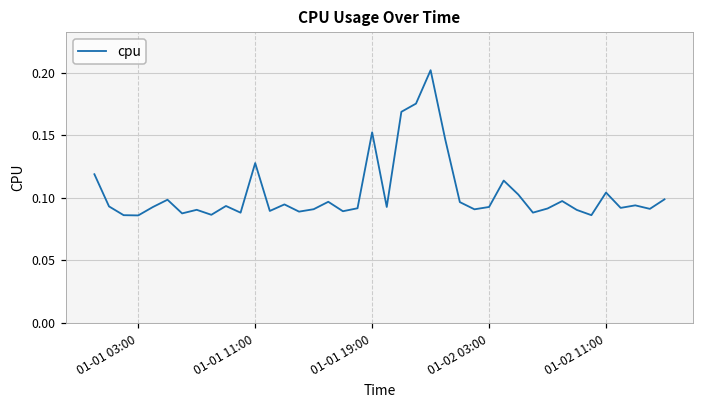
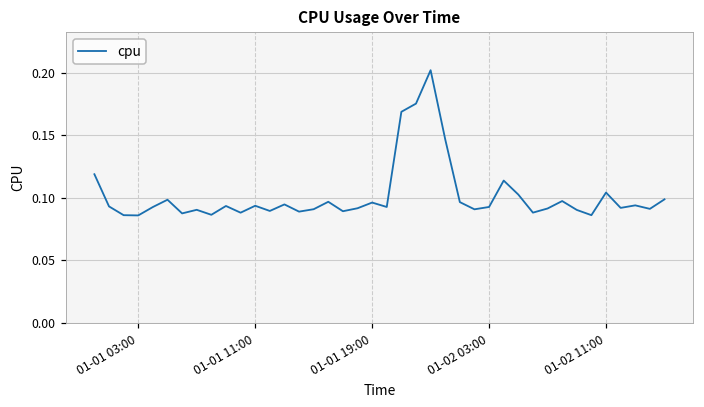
  {
    "01-01 03:00": 0.086,
-   "01-01 11:00": 0.128,
-   "01-01 19:00": 0.152,
+   "01-01 11:00": 0.094,
+   "01-01 19:00": 0.096,
    "01-02 03:00": 0.093,
    "01-02 11:00": 0.104
  }
